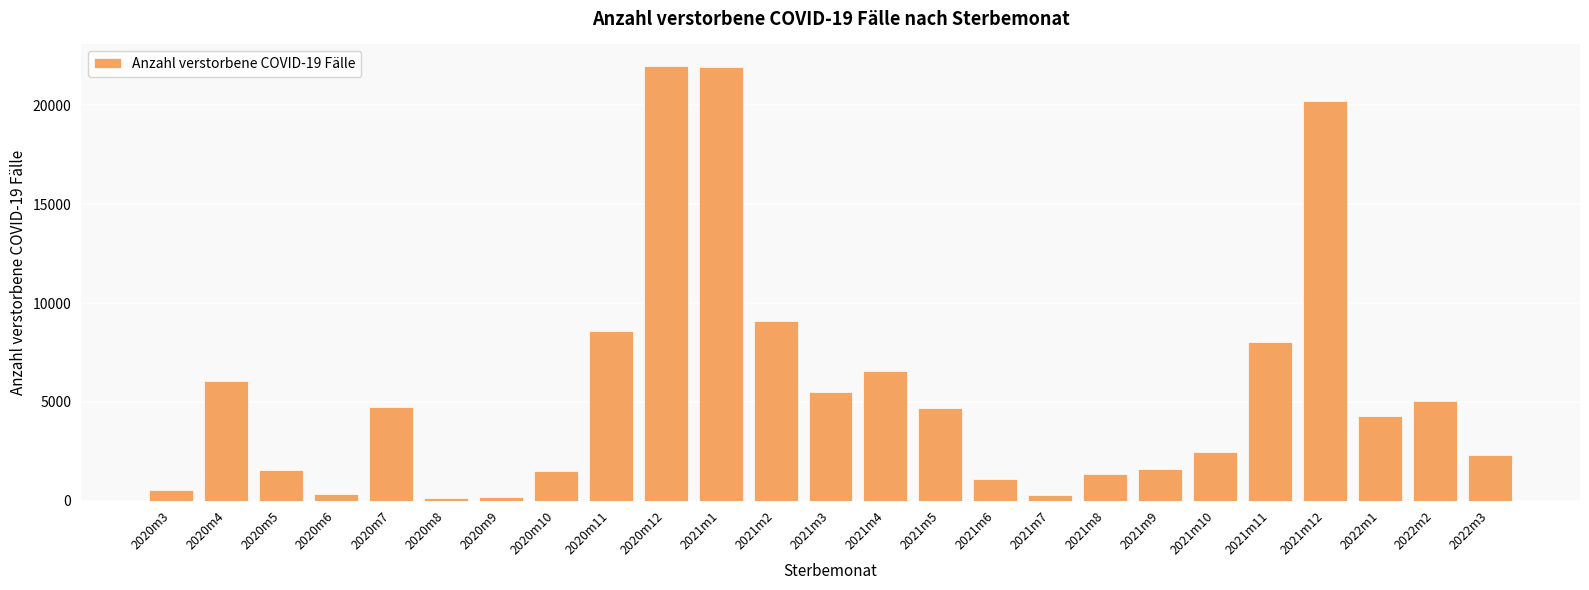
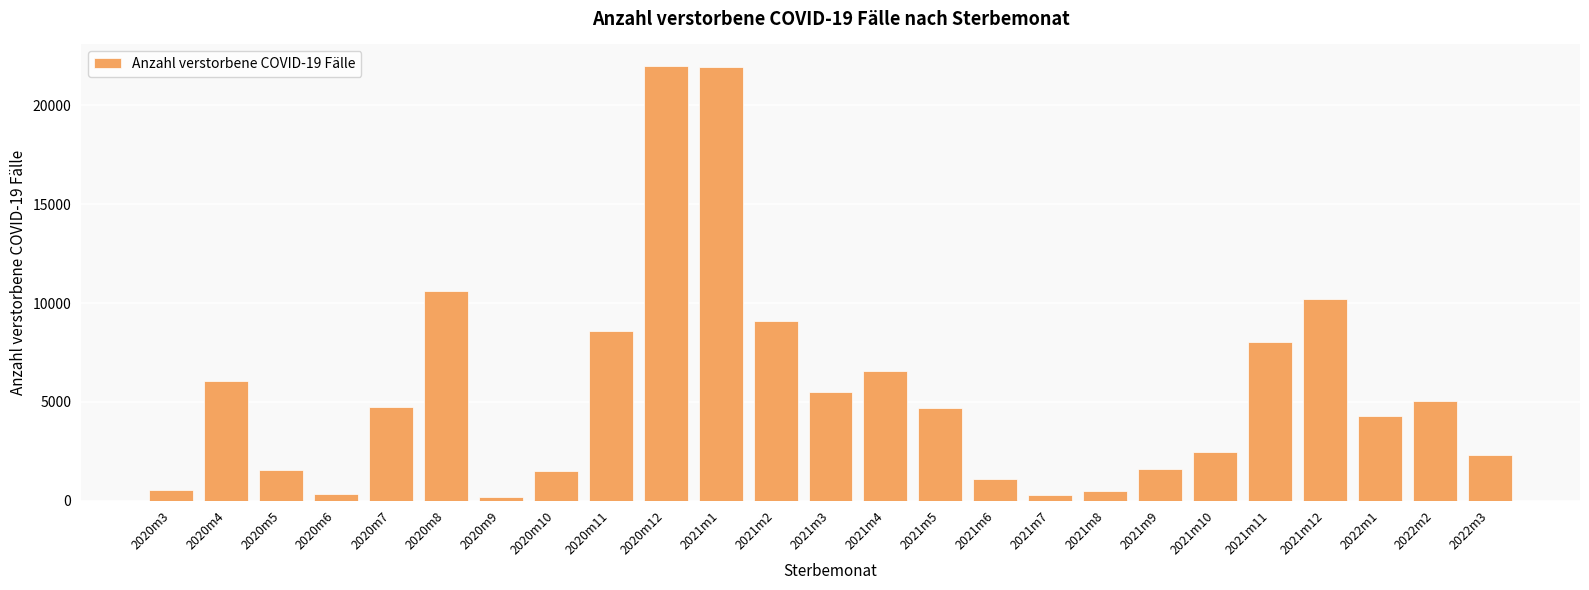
  {
    "2020m3": 500,
    "2020m4": 6100,
    "2020m5": 1600,
    "2020m6": 300,
    "2020m7": 4800,
-   "2020m8": 200,
+   "2020m8": 10600,
    "2020m9": 200,
    "2020m10": 1500,
    "2020m11": 8600,
    "2020m12": 22000,
    "2021m1": 21900,
    "2021m2": 9100,
    "2021m3": 5500,
    "2021m4": 6500,
    "2021m5": 4700,
    "2021m6": 1100,
    "2021m7": 300,
-   "2021m8": 1300,
+   "2021m8": 500,
    "2021m9": 1600,
    "2021m10": 2500,
    "2021m11": 8000,
-   "2021m12": 20200,
+   "2021m12": 10200,
    "2022m1": 4300,
    "2022m2": 5000,
    "2022m3": 2300
  }
